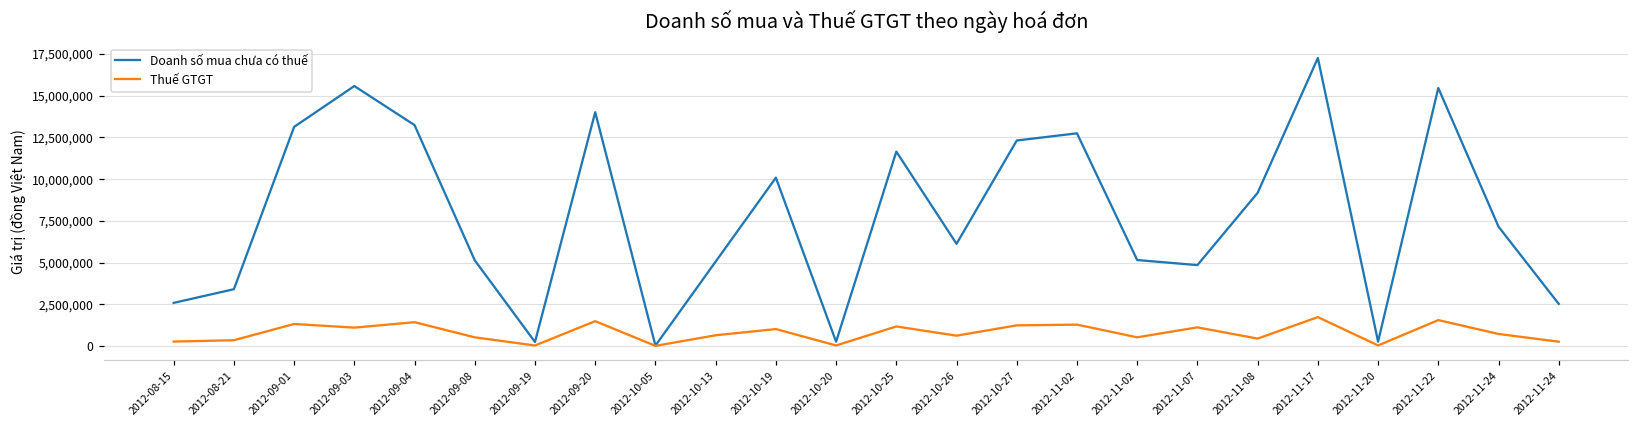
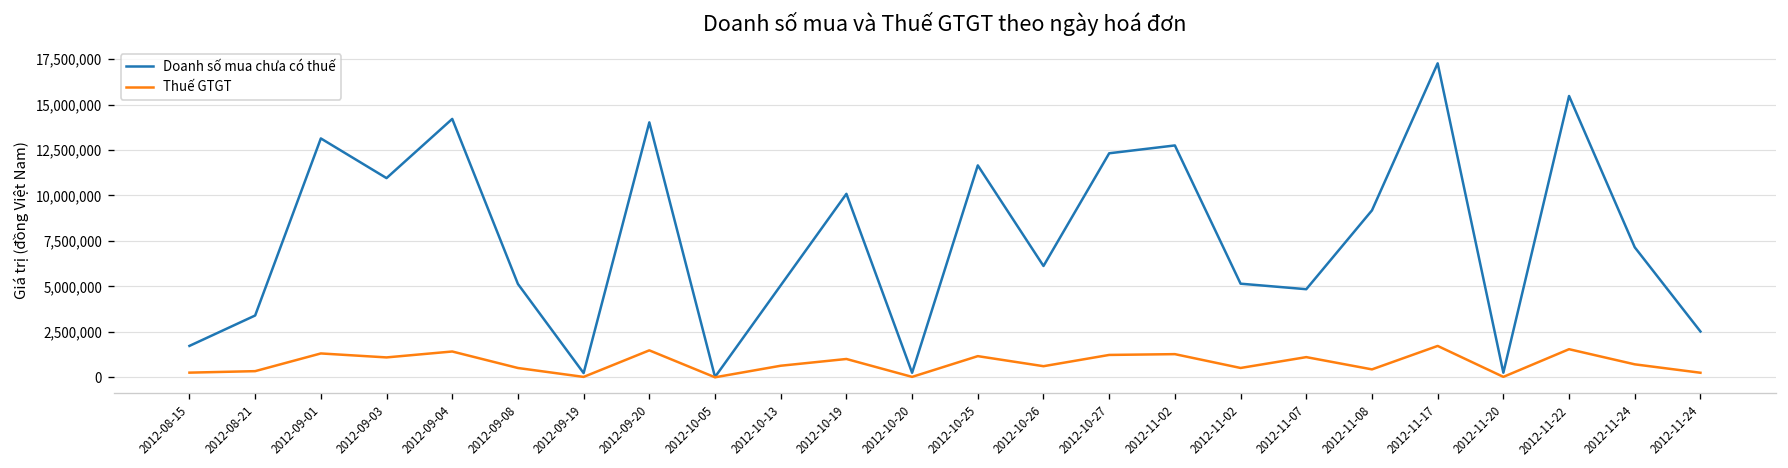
  {
    "Doanh số mua chưa có thuế": {
-     "2012-08-15": "2,600,000",
+     "2012-08-15": "1,700,000",
      "2012-08-21": "3,400,000",
      "2012-09-01": "13,100,000",
-     "2012-09-03": "15,600,000",
-     "2012-09-04": "13,200,000",
+     "2012-09-03": "11,000,000",
+     "2012-09-04": "14,200,000",
      "2012-09-08": "5,100,000",
      "2012-09-19": "200,000",
      "2012-09-20": "14,000,000",
      "2012-10-13": "5,100,000",
      "2012-10-19": "10,100,000",
      "2012-10-20": "300,000",
      "2012-10-25": "11,700,000",
      "2012-10-26": "6,100,000",
      "2012-10-27": "12,300,000",
      "2012-11-07": "4,800,000",
      "2012-11-08": "9,200,000",
      "2012-11-17": "17,300,000",
      "2012-11-20": "300,000",
      "2012-11-22": "15,500,000"
    },
    "Thuế GTGT": {
      "2012-08-15": "300,000",
      "2012-08-21": "300,000",
      "2012-09-01": "1,300,000",
      "2012-09-03": "1,100,000",
      "2012-09-04": "1,400,000",
      "2012-09-08": "500,000",
      "2012-09-19": "0",
      "2012-09-20": "1,500,000",
      "2012-10-13": "600,000",
      "2012-10-19": "1,000,000",
      "2012-10-20": "0",
      "2012-10-25": "1,200,000",
      "2012-10-26": "600,000",
      "2012-10-27": "1,200,000",
      "2012-11-07": "1,100,000",
      "2012-11-08": "400,000",
      "2012-11-17": "1,700,000",
      "2012-11-20": "0",
      "2012-11-22": "1,500,000"
    }
  }
